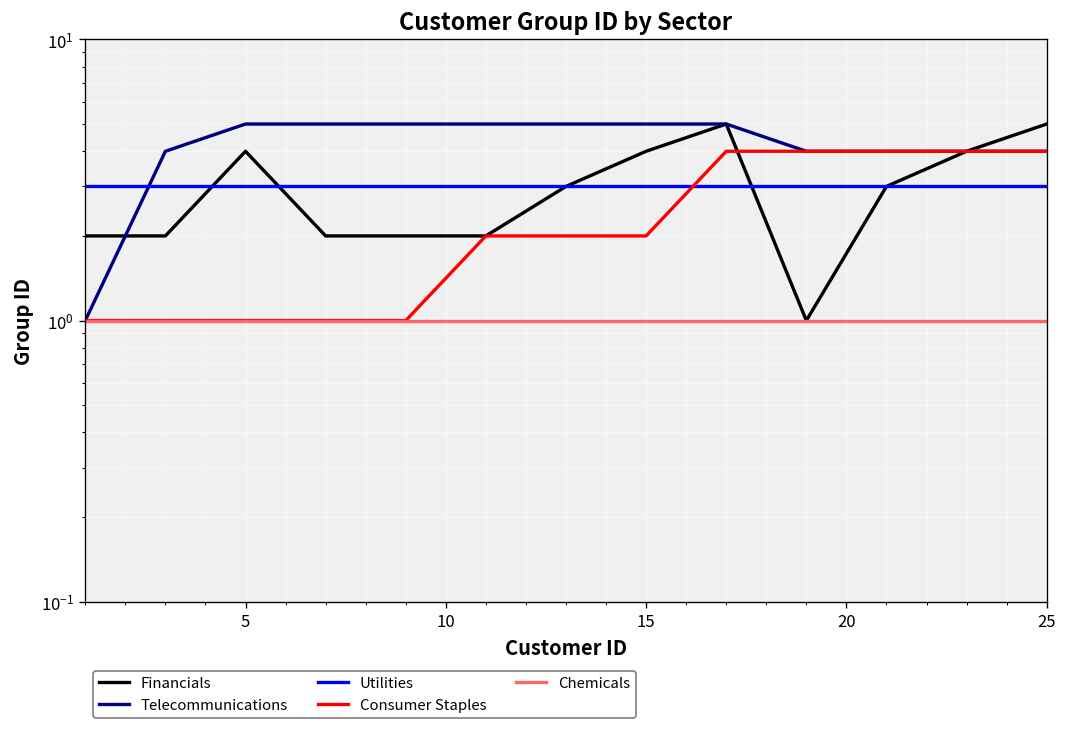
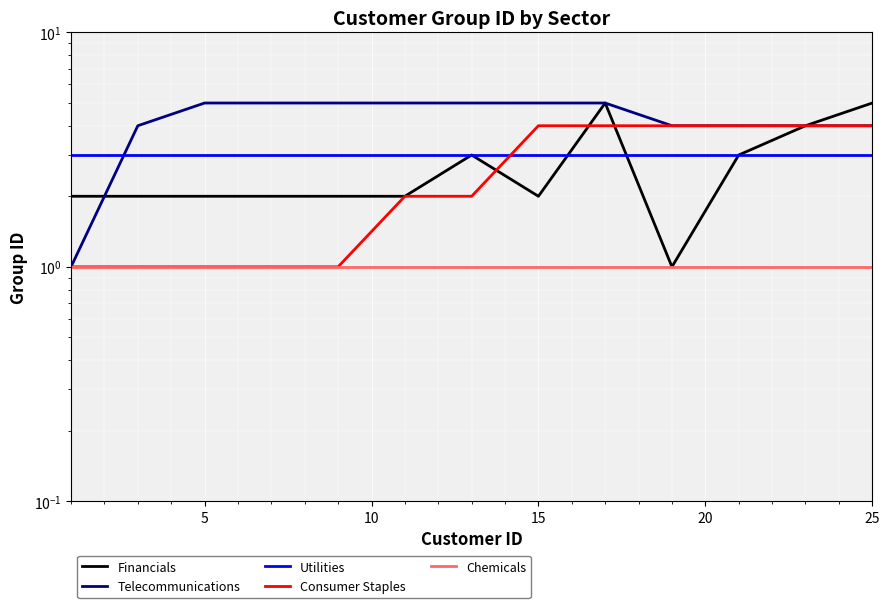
  {
    "Financials": {
-     "5": 4,
-     "15": 4,
+     "5": 2,
+     "15": 2,
      "25": 5
    },
    "Telecommunications": {
      "5": 5,
      "15": 5
    },
    "Utilities": {
      "5": 3,
      "15": 3,
      "25": 3
    },
    "Consumer Staples": {
-     "15": 2
+     "15": 4
    },
    "Chemicals": {
      "15": 1,
      "25": 1
    }
  }
